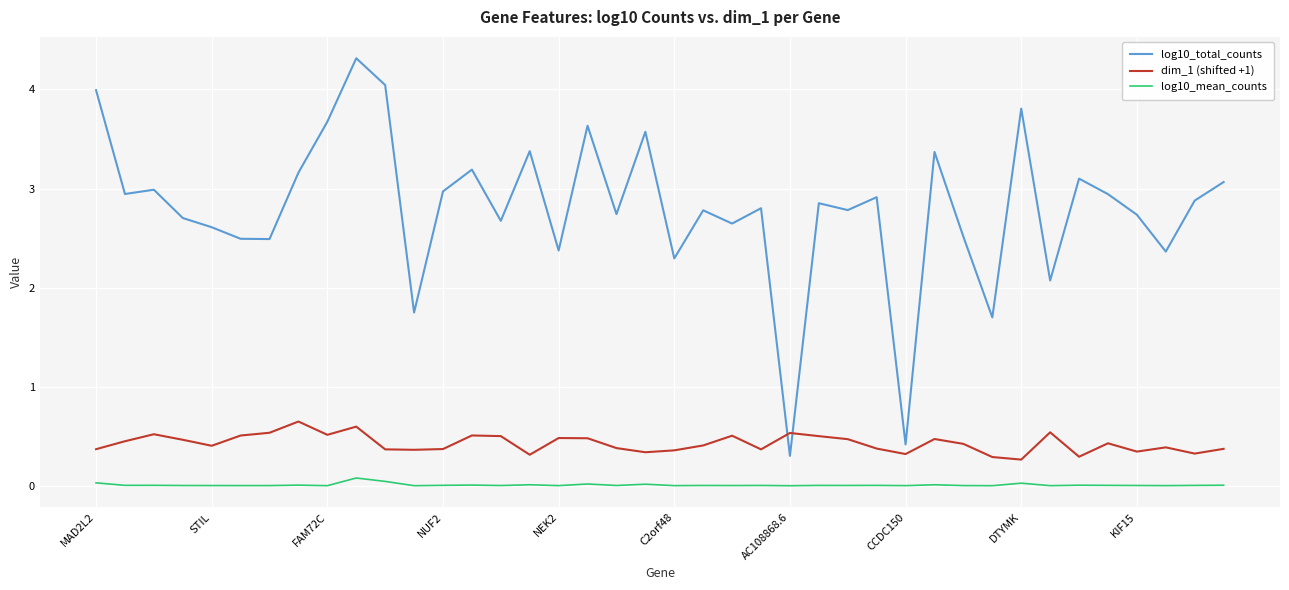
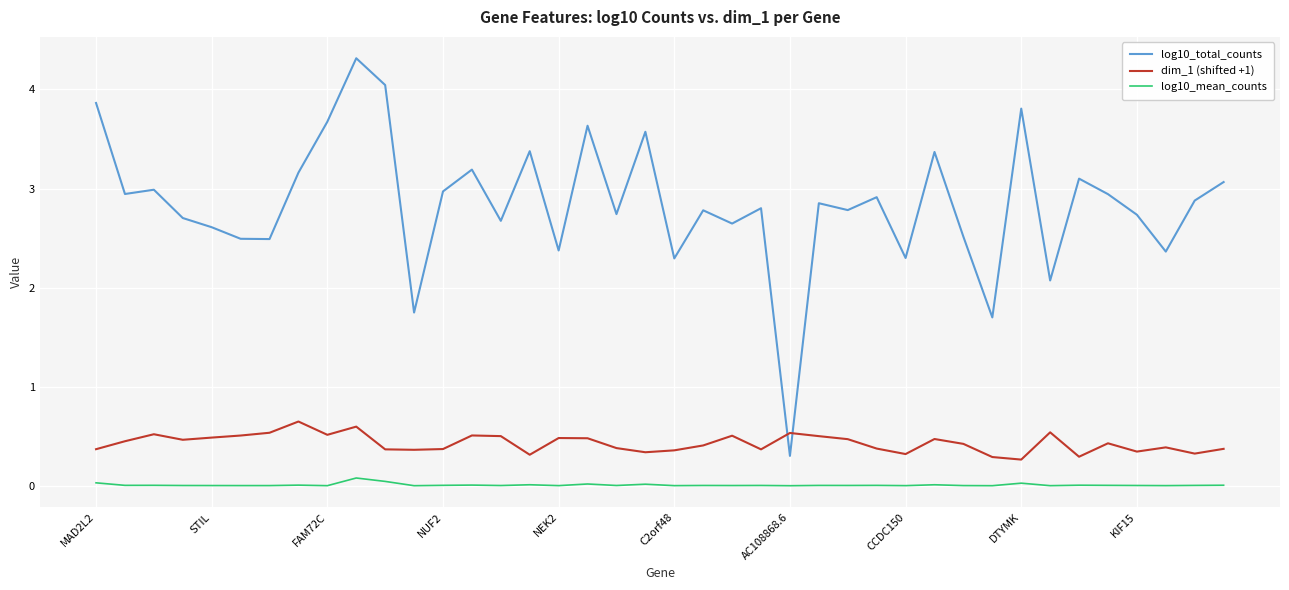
  {
    "log10_total_counts": {
-     "MAD2L2": 4.0,
+     "MAD2L2": 3.9,
      "STIL": 2.6,
      "FAM72C": 3.7,
      "NUF2": 3.0,
      "NEK2": 2.4,
      "C2orf48": 2.3,
      "AC108868.6": 0.3,
-     "CCDC150": 0.4,
+     "CCDC150": 2.3,
      "DTYMK": 3.8,
      "KIF15": 2.7
    },
    "dim_1 (shifted +1)": {
      "MAD2L2": 0.4,
-     "STIL": 0.4,
+     "STIL": 0.5,
      "FAM72C": 0.5,
      "NUF2": 0.4,
      "NEK2": 0.5,
      "C2orf48": 0.4,
      "AC108868.6": 0.5,
      "CCDC150": 0.3,
      "DTYMK": 0.3,
      "KIF15": 0.3
    },
    "log10_mean_counts": {
      "MAD2L2": 0.0,
      "STIL": 0.0,
      "FAM72C": 0.0,
      "NUF2": 0.0,
      "NEK2": 0.0,
      "C2orf48": 0.0,
      "AC108868.6": 0.0,
      "CCDC150": 0.0,
      "DTYMK": 0.0,
      "KIF15": 0.0
    }
  }
